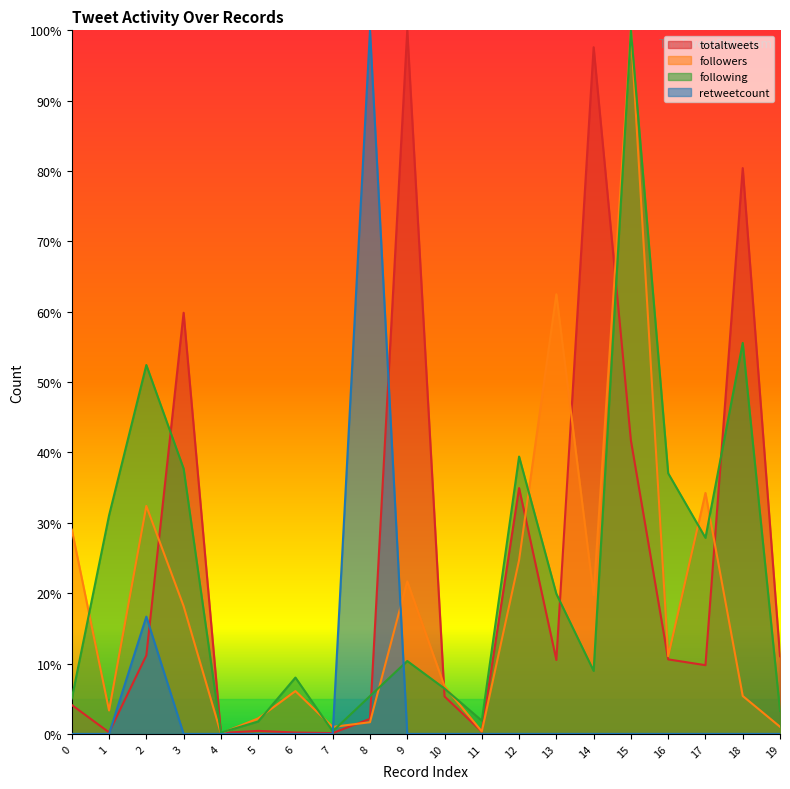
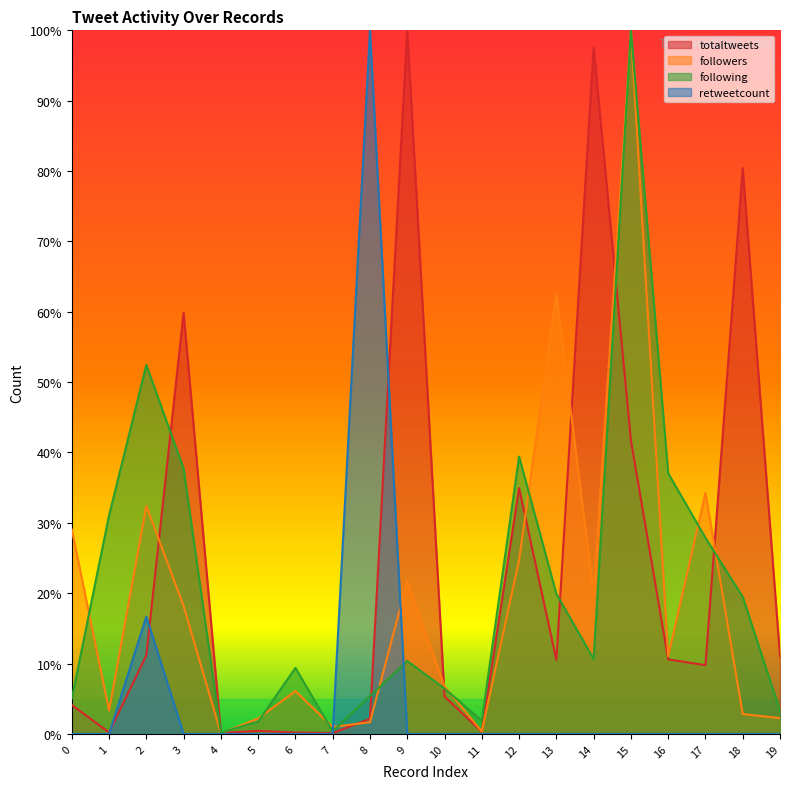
  {
    "totaltweets": {
      "0": "4%",
      "2": "11%",
      "3": "60%",
      "5": "0%",
      "8": "2%",
      "9": "100%",
      "10": "5%",
      "12": "35%",
      "13": "11%",
      "14": "98%",
      "15": "42%",
      "16": "11%",
      "17": "10%",
      "18": "80%",
      "19": "11%"
    },
    "followers": {
      "0": "29%",
      "1": "3%",
      "2": "32%",
      "3": "18%",
      "5": "2%",
      "6": "6%",
      "7": "1%",
      "8": "2%",
      "9": "22%",
      "12": "25%",
      "13": "62%",
      "14": "20%",
      "16": "11%",
      "17": "34%",
-     "18": "5%",
-     "19": "1%"
+     "18": "3%",
+     "19": "2%"
    },
    "following": {
      "0": "5%",
      "1": "31%",
      "2": "52%",
      "3": "38%",
      "5": "2%",
-     "6": "8%",
+     "6": "9%",
      "8": "5%",
      "9": "10%",
      "11": "2%",
      "12": "39%",
      "13": "20%",
-     "14": "9%",
+     "14": "11%",
      "16": "37%",
      "17": "28%",
-     "18": "56%",
+     "18": "19%",
      "19": "3%"
    },
    "retweetcount": {
      "0": "0%",
      "2": "17%",
      "3": "0%",
      "5": "0%",
      "8": "100%",
      "9": "0%",
      "10": "0%",
      "12": "0%",
      "13": "0%",
      "14": "0%",
      "15": "0%",
      "16": "0%",
      "17": "0%",
      "18": "0%",
      "19": "0%"
    }
  }
